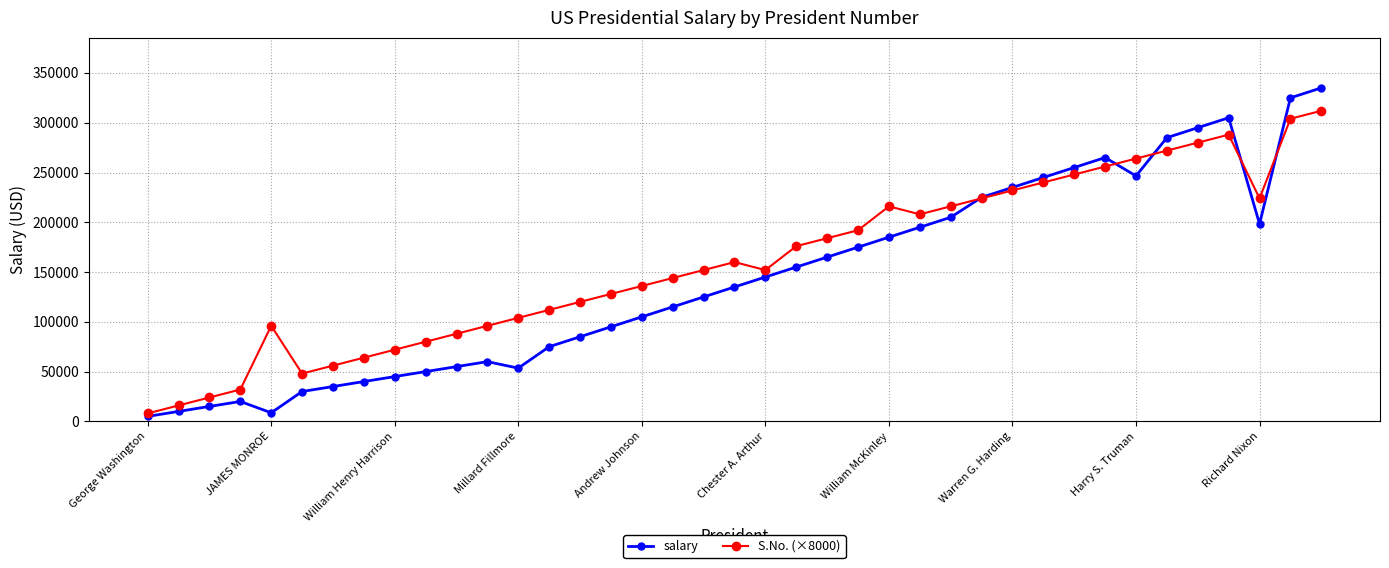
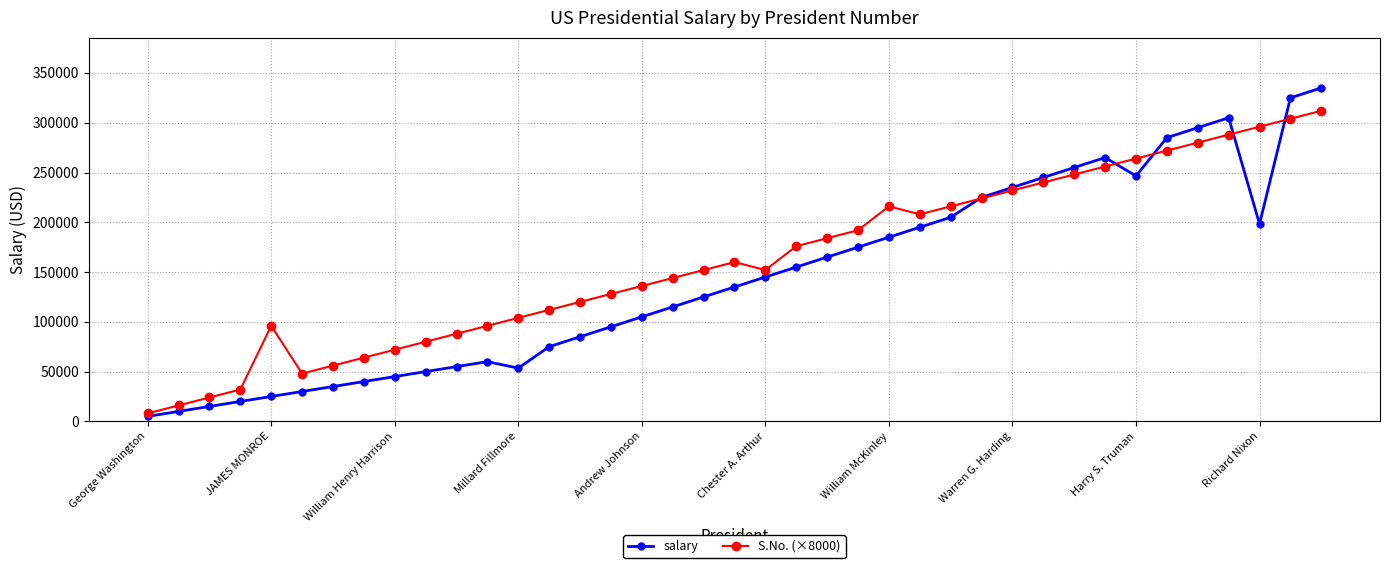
  {
    "salary": {
      "George Washington": 10000,
-     "JAMES MONROE": 10000,
+     "JAMES MONROE": 30000,
      "William Henry Harrison": 50000,
      "Millard Fillmore": 50000,
      "Andrew Johnson": 110000,
      "Chester A. Arthur": 150000,
      "William McKinley": 190000,
      "Warren G. Harding": 240000,
      "Harry S. Truman": 250000,
      "Richard Nixon": 200000
    },
    "S.No. (×8000)": {
      "George Washington": 10000,
      "JAMES MONROE": 100000,
      "William Henry Harrison": 70000,
      "Millard Fillmore": 100000,
      "Andrew Johnson": 140000,
      "Chester A. Arthur": 150000,
      "William McKinley": 220000,
      "Warren G. Harding": 230000,
      "Harry S. Truman": 260000,
-     "Richard Nixon": 220000
+     "Richard Nixon": 300000
    }
  }
